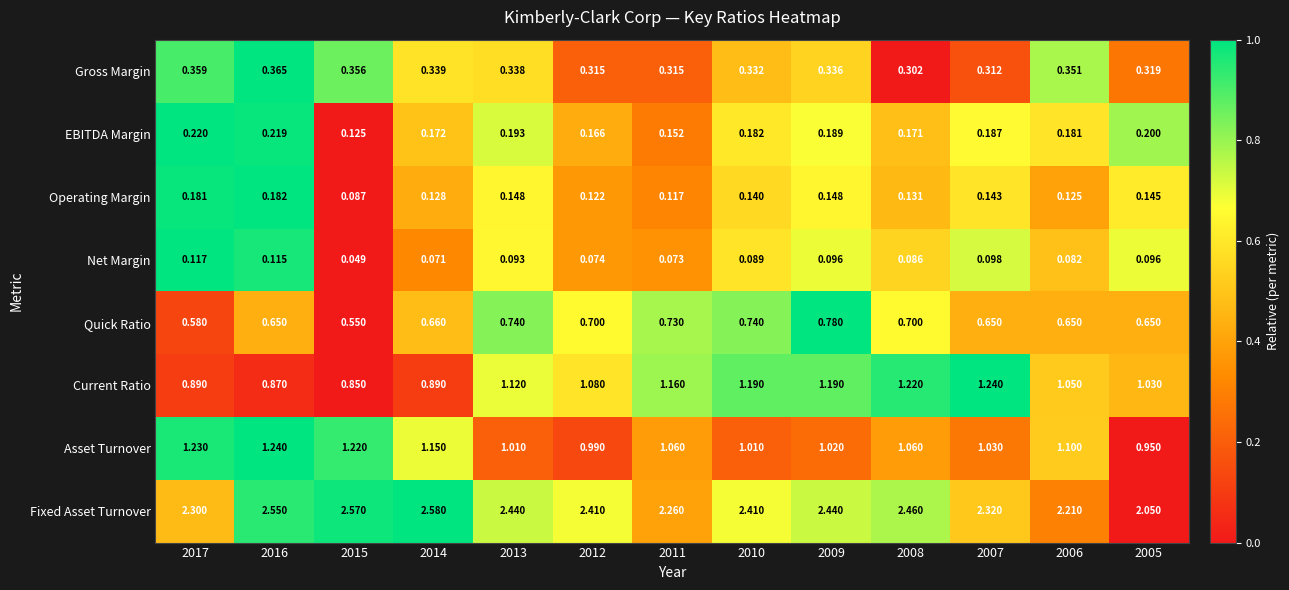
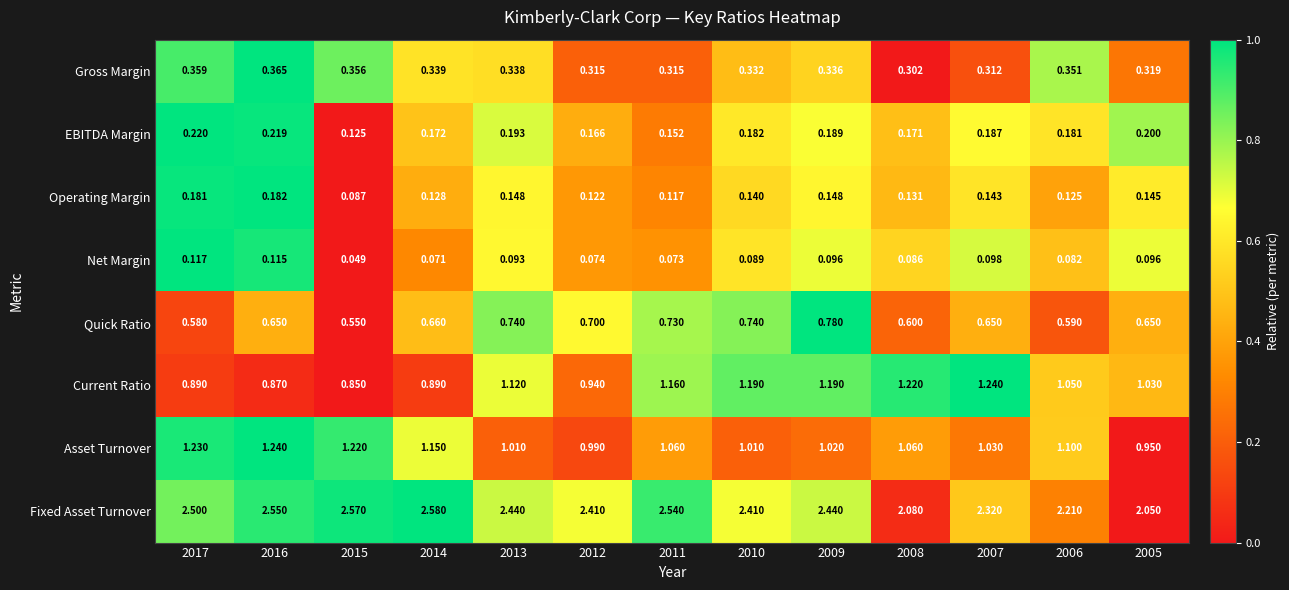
  {
    "Gross Margin": {
      "2017": 0.359,
      "2016": 0.365,
      "2015": 0.356,
      "2014": 0.339,
      "2013": 0.338,
      "2012": 0.315,
      "2011": 0.315,
      "2010": 0.332,
      "2009": 0.336,
      "2008": 0.302,
      "2007": 0.312,
      "2006": 0.351,
      "2005": 0.319
    },
    "EBITDA Margin": {
      "2017": 0.220,
      "2016": 0.219,
      "2015": 0.125,
      "2014": 0.172,
      "2013": 0.193,
      "2012": 0.166,
      "2011": 0.152,
      "2010": 0.182,
      "2009": 0.189,
      "2008": 0.171,
      "2007": 0.187,
      "2006": 0.181,
      "2005": 0.200
    },
    "Operating Margin": {
      "2017": 0.181,
      "2016": 0.182,
      "2015": 0.087,
      "2014": 0.128,
      "2013": 0.148,
      "2012": 0.122,
      "2011": 0.117,
      "2010": 0.140,
      "2009": 0.148,
      "2008": 0.131,
      "2007": 0.143,
      "2006": 0.125,
      "2005": 0.145
    },
    "Net Margin": {
      "2017": 0.117,
      "2016": 0.115,
      "2015": 0.049,
      "2014": 0.071,
      "2013": 0.093,
      "2012": 0.074,
      "2011": 0.073,
      "2010": 0.089,
      "2009": 0.096,
      "2008": 0.086,
      "2007": 0.098,
      "2006": 0.082,
      "2005": 0.096
    },
    "Quick Ratio": {
      "2017": 0.580,
      "2016": 0.650,
      "2015": 0.550,
      "2014": 0.660,
      "2013": 0.740,
      "2012": 0.700,
      "2011": 0.730,
      "2010": 0.740,
      "2009": 0.780,
-     "2008": 0.700,
+     "2008": 0.600,
      "2007": 0.650,
-     "2006": 0.650,
+     "2006": 0.590,
      "2005": 0.650
    },
    "Current Ratio": {
      "2017": 0.890,
      "2016": 0.870,
      "2015": 0.850,
      "2014": 0.890,
      "2013": 1.120,
-     "2012": 1.080,
+     "2012": 0.940,
      "2011": 1.160,
      "2010": 1.190,
      "2009": 1.190,
      "2008": 1.220,
      "2007": 1.240,
      "2006": 1.050,
      "2005": 1.030
    },
    "Asset Turnover": {
      "2017": 1.230,
      "2016": 1.240,
      "2015": 1.220,
      "2014": 1.150,
      "2013": 1.010,
      "2012": 0.990,
      "2011": 1.060,
      "2010": 1.010,
      "2009": 1.020,
      "2008": 1.060,
      "2007": 1.030,
      "2006": 1.100,
      "2005": 0.950
    },
    "Fixed Asset Turnover": {
-     "2017": 2.300,
+     "2017": 2.500,
      "2016": 2.550,
      "2015": 2.570,
      "2014": 2.580,
      "2013": 2.440,
      "2012": 2.410,
-     "2011": 2.260,
+     "2011": 2.540,
      "2010": 2.410,
      "2009": 2.440,
-     "2008": 2.460,
+     "2008": 2.080,
      "2007": 2.320,
      "2006": 2.210,
      "2005": 2.050
    }
  }
